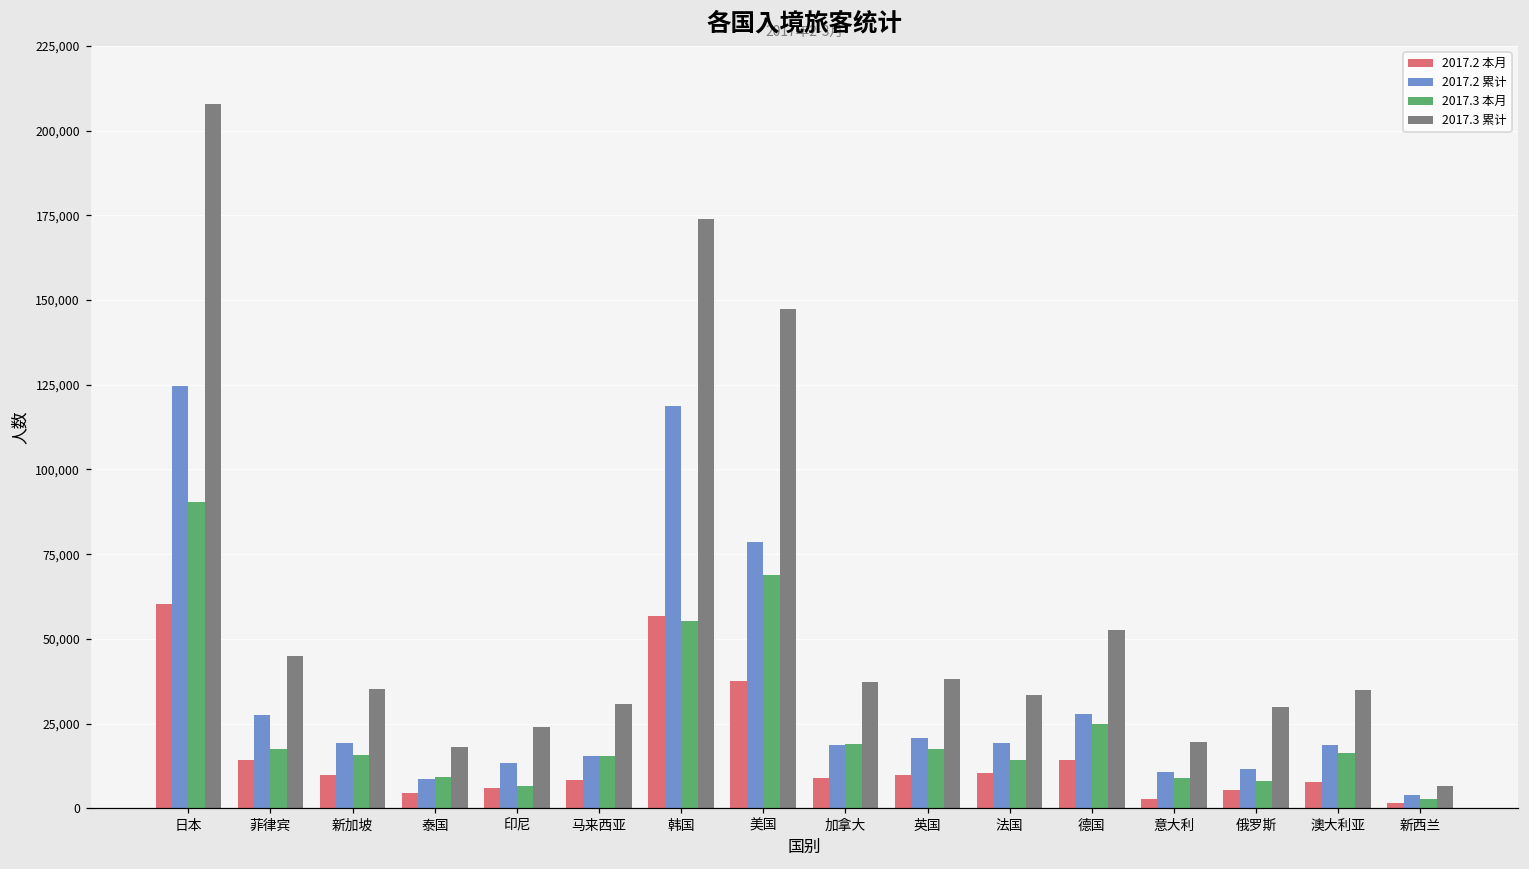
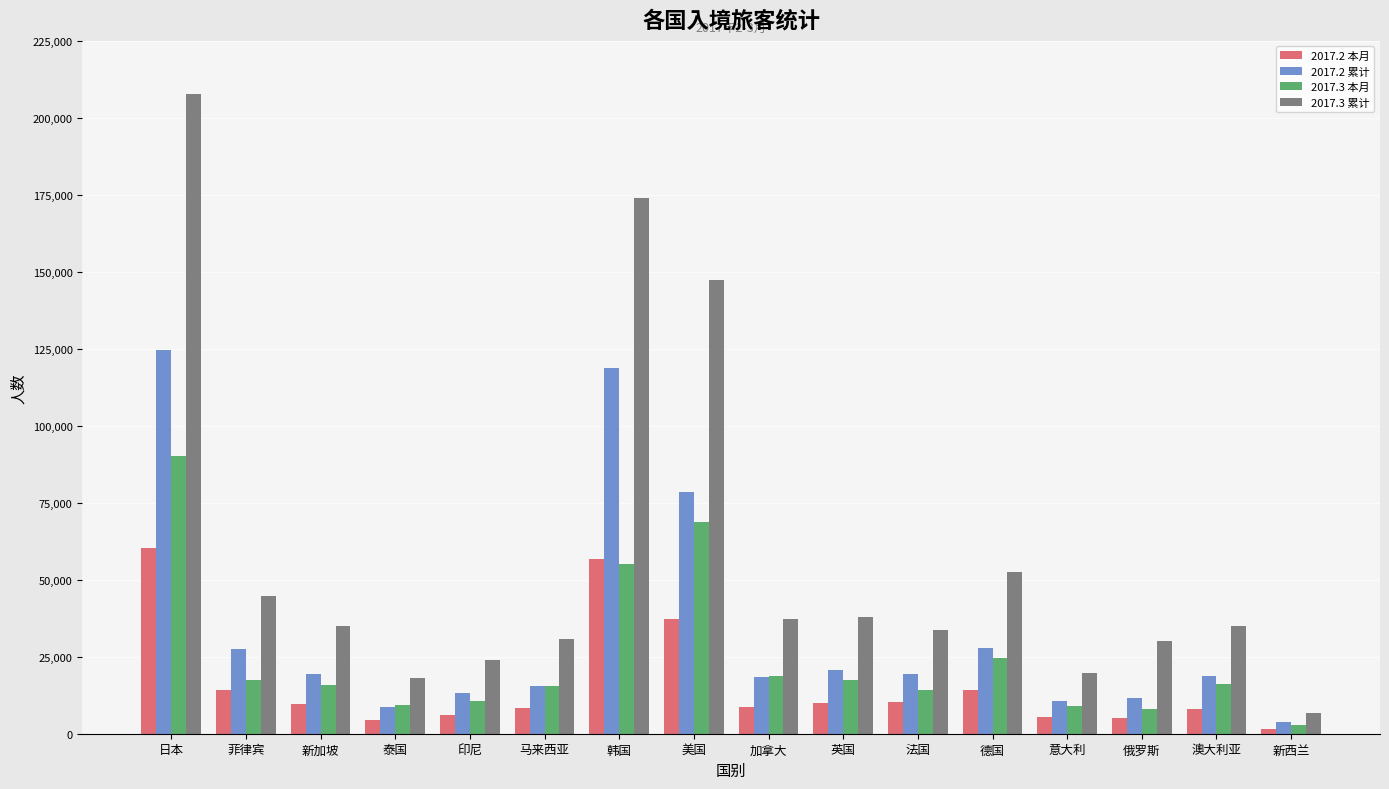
  {
    "2017.2 本月": {
      "日本": "60,000",
      "菲律宾": "14,000",
      "新加坡": "10,000",
      "泰国": "4,000",
      "印尼": "6,000",
      "马来西亚": "8,000",
      "韩国": "57,000",
      "美国": "37,000",
      "加拿大": "9,000",
      "英国": "10,000",
      "法国": "10,000",
      "德国": "14,000",
-     "意大利": "3,000",
+     "意大利": "5,000",
      "俄罗斯": "5,000",
      "澳大利亚": "8,000",
      "新西兰": "2,000"
    },
    "2017.2 累计": {
      "日本": "125,000",
      "菲律宾": "27,000",
      "新加坡": "19,000",
      "泰国": "9,000",
      "印尼": "13,000",
      "马来西亚": "15,000",
      "韩国": "119,000",
      "美国": "79,000",
      "加拿大": "19,000",
      "英国": "21,000",
      "法国": "19,000",
      "德国": "28,000",
      "意大利": "11,000",
      "俄罗斯": "12,000",
      "澳大利亚": "19,000",
      "新西兰": "4,000"
    },
    "2017.3 本月": {
      "日本": "90,000",
      "菲律宾": "17,000",
      "新加坡": "16,000",
      "泰国": "9,000",
-     "印尼": "6,000",
+     "印尼": "11,000",
      "马来西亚": "15,000",
      "韩国": "55,000",
      "美国": "69,000",
      "加拿大": "19,000",
      "英国": "17,000",
      "法国": "14,000",
      "德国": "25,000",
      "意大利": "9,000",
      "俄罗斯": "8,000",
      "澳大利亚": "16,000",
      "新西兰": "3,000"
    },
    "2017.3 累计": {
      "日本": "208,000",
      "菲律宾": "45,000",
      "新加坡": "35,000",
      "泰国": "18,000",
      "印尼": "24,000",
      "马来西亚": "31,000",
      "韩国": "174,000",
      "美国": "147,000",
      "加拿大": "37,000",
      "英国": "38,000",
      "法国": "34,000",
      "德国": "53,000",
      "意大利": "20,000",
      "俄罗斯": "30,000",
      "澳大利亚": "35,000",
      "新西兰": "7,000"
    }
  }
